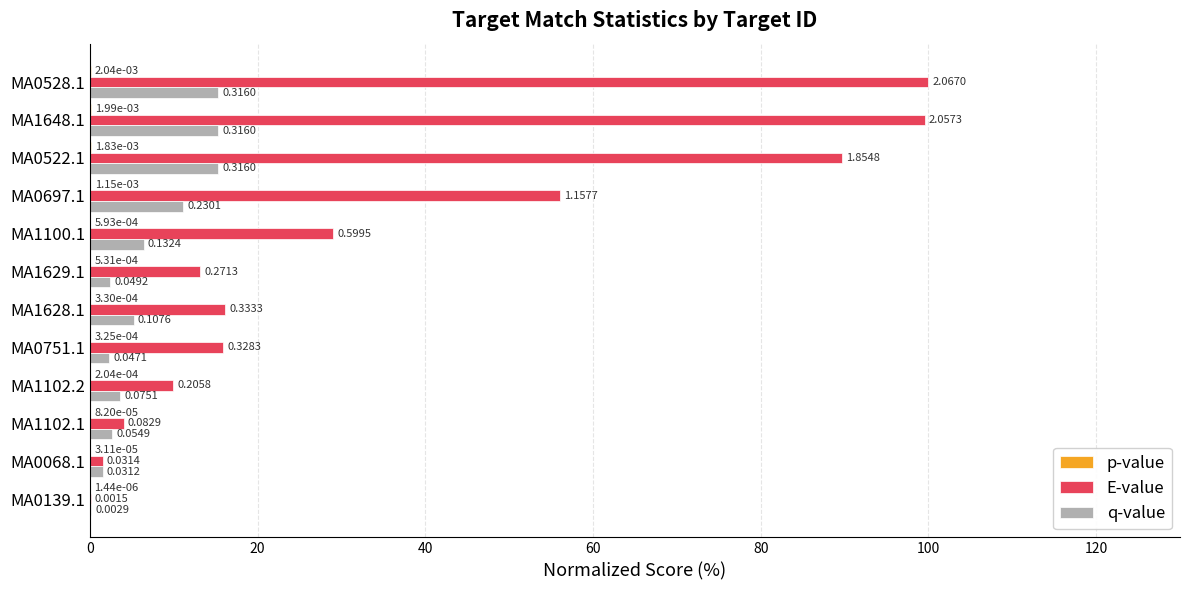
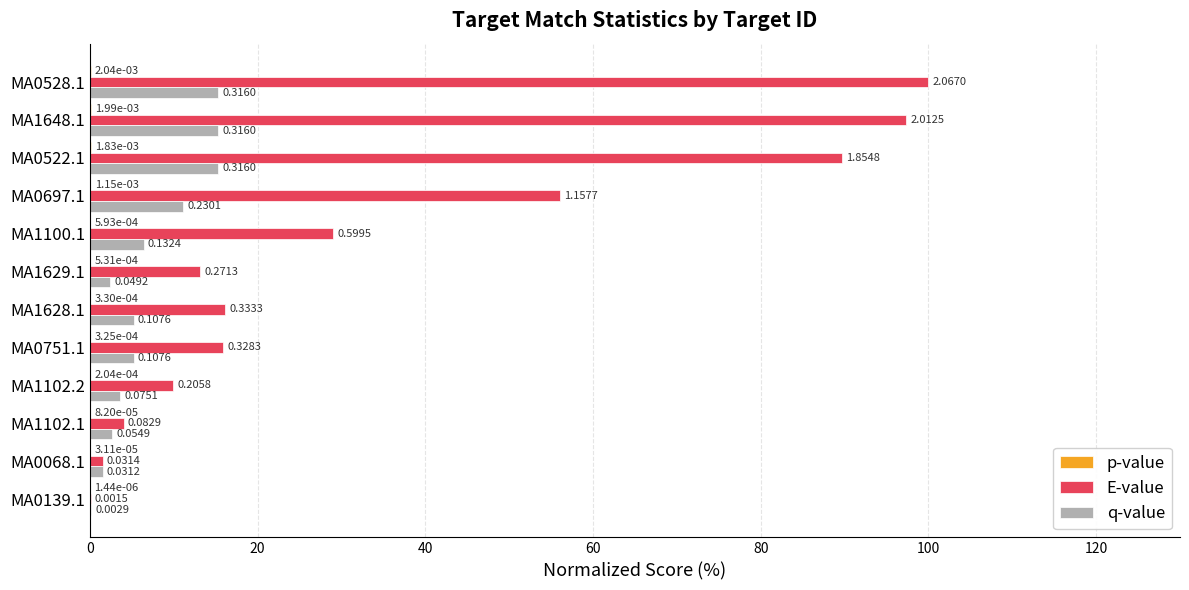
  {
    "p-value": {
      "MA0528.1": "2.04e-03",
      "MA1648.1": "1.99e-03",
      "MA0522.1": "1.83e-03",
      "MA0697.1": "1.15e-03",
      "MA1100.1": "5.93e-04",
      "MA1629.1": "5.31e-04",
      "MA1628.1": "3.30e-04",
      "MA0751.1": "3.25e-04",
      "MA1102.2": "2.04e-04",
      "MA1102.1": "8.20e-05",
      "MA0068.1": "3.11e-05",
      "MA0139.1": "1.44e-06"
    },
    "E-value": {
-     "MA1648.1": "2.0573"
+     "MA1648.1": "2.0125"
    },
    "q-value": {
-     "MA0751.1": "0.0471"
+     "MA0751.1": "0.1076"
    }
  }
